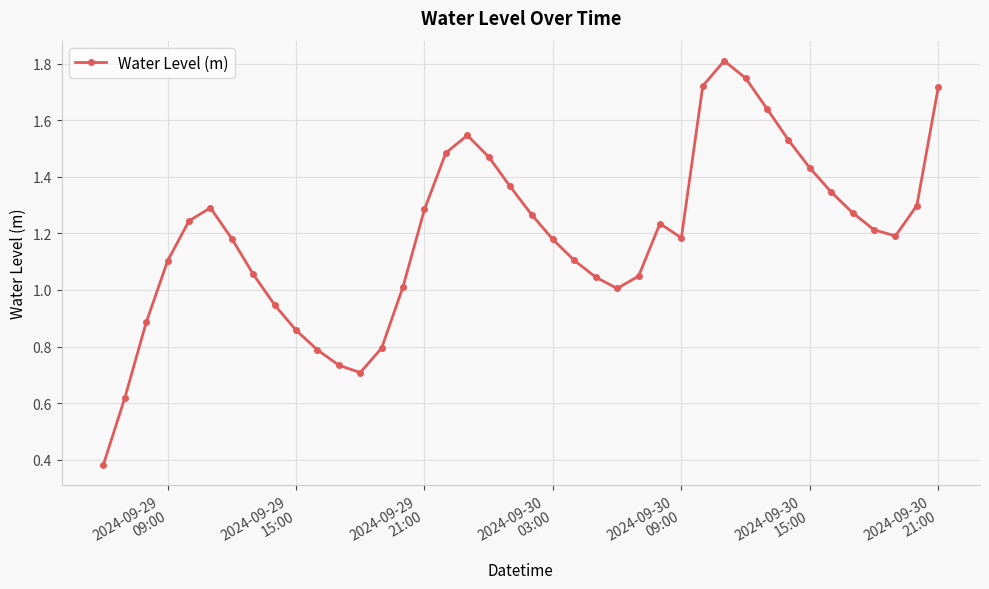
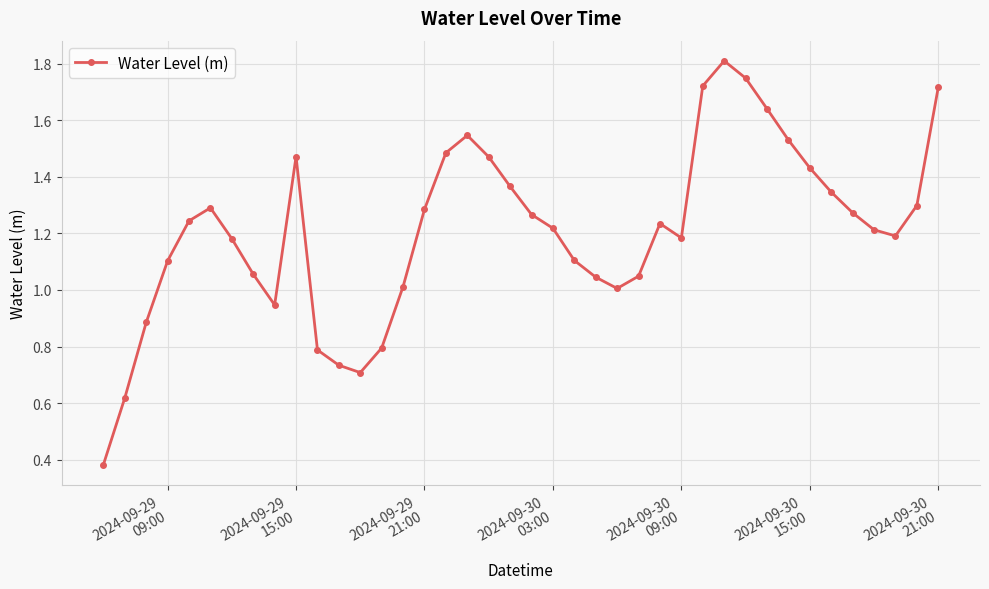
  {
    "2024-09-29 09:00": 1.10,
-   "2024-09-29 15:00": 0.86,
+   "2024-09-29 15:00": 1.47,
    "2024-09-29 21:00": 1.28,
-   "2024-09-30 03:00": 1.18,
+   "2024-09-30 03:00": 1.22,
    "2024-09-30 09:00": 1.18,
    "2024-09-30 15:00": 1.43,
    "2024-09-30 21:00": 1.72
  }
